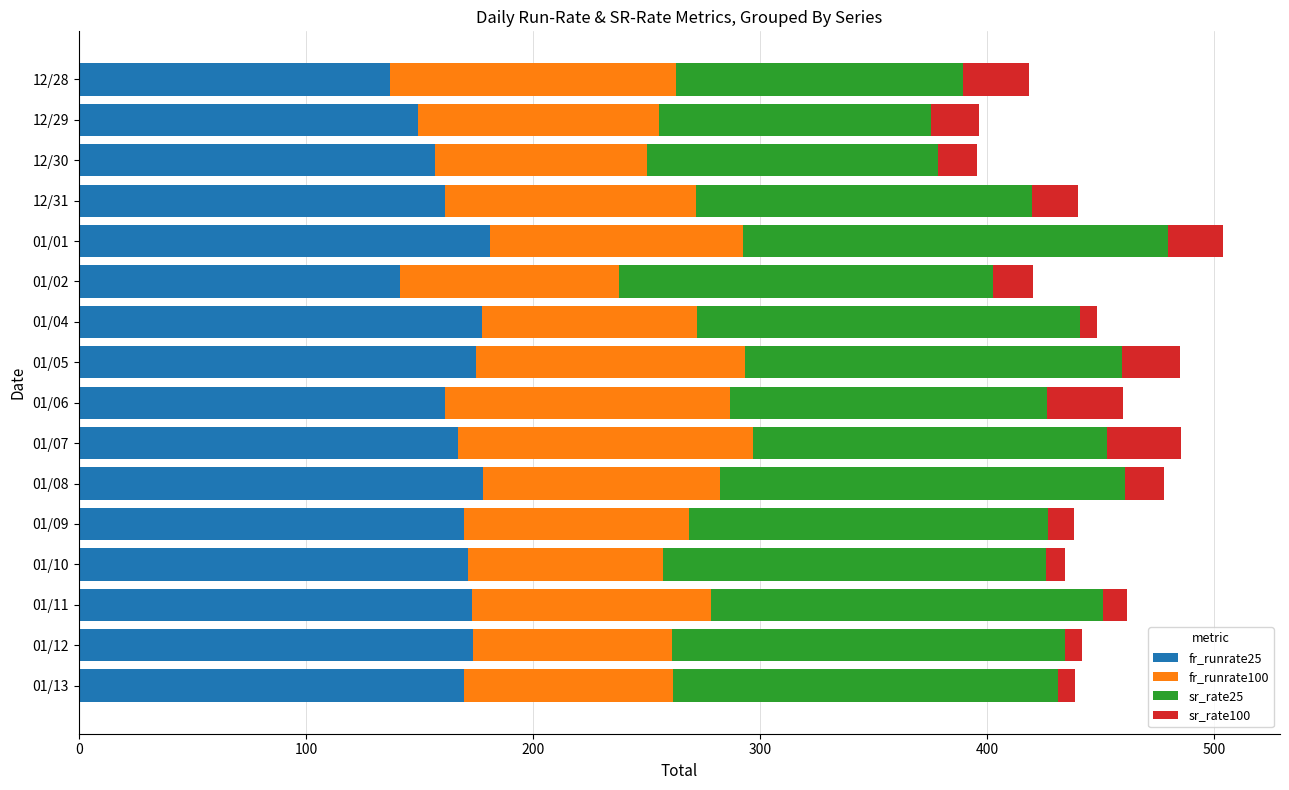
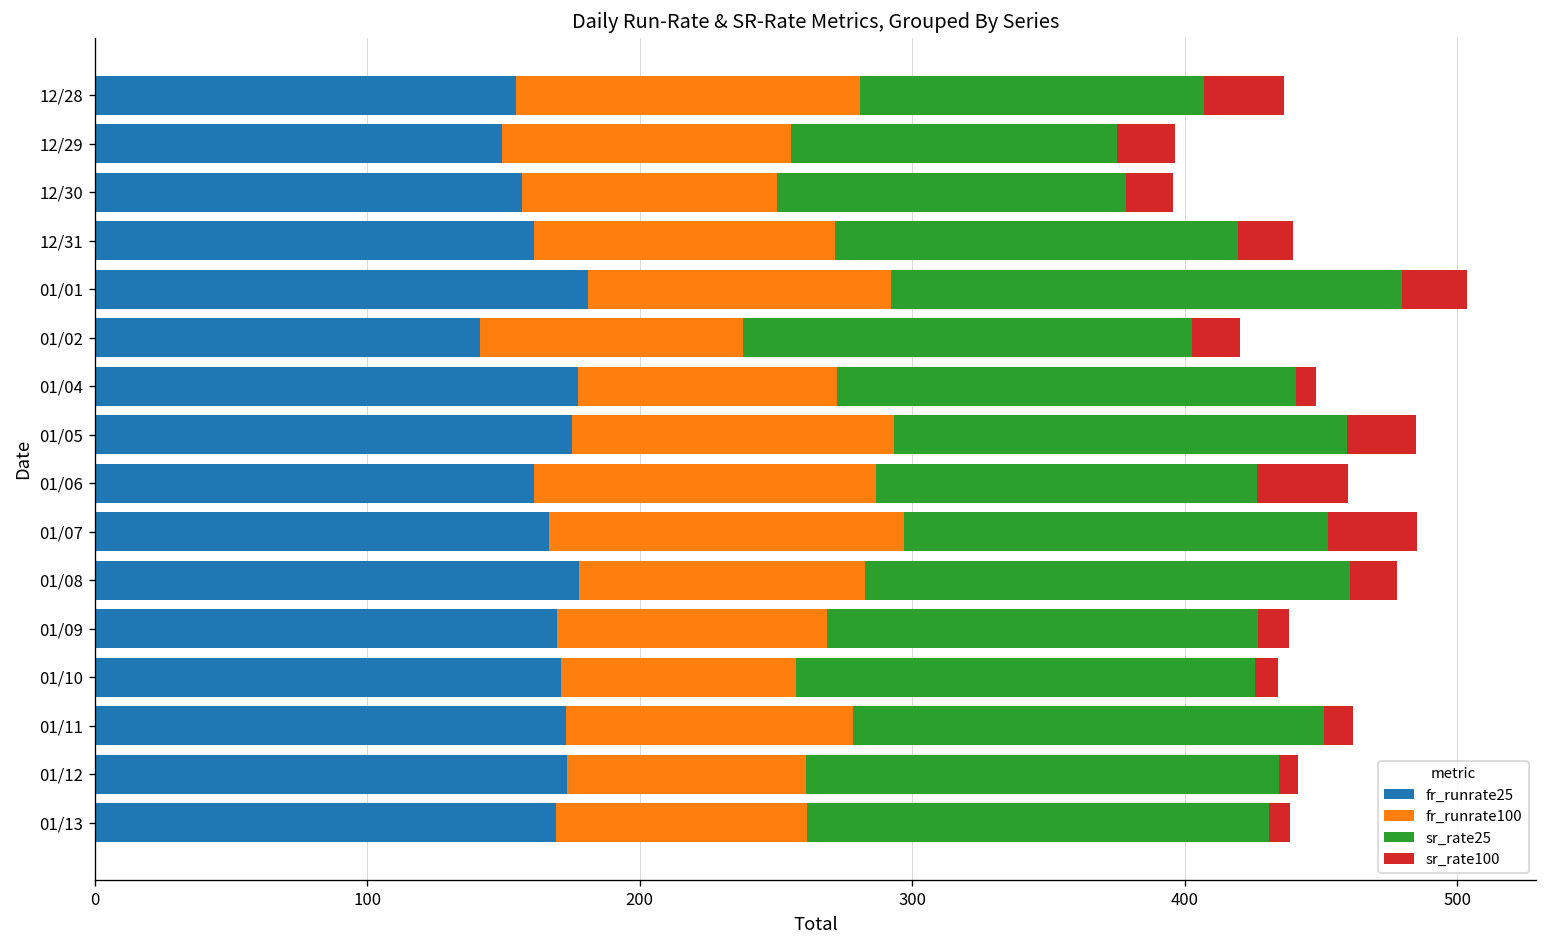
  {
    "fr_runrate25": {
-     "12/28": 137,
+     "12/28": 155,
      "12/29": 149,
      "12/30": 157,
      "12/31": 161,
      "01/01": 181,
      "01/02": 141,
      "01/04": 177,
      "01/05": 175,
      "01/06": 161,
      "01/07": 167,
      "01/08": 178,
      "01/09": 170,
      "01/10": 171,
      "01/11": 173,
      "01/12": 173,
      "01/13": 169
    },
    "fr_runrate100": {
      "12/28": 126,
      "12/29": 106,
      "12/30": 93,
      "12/31": 110,
      "01/01": 111,
      "01/02": 96,
      "01/04": 95,
      "01/05": 118,
      "01/06": 125,
      "01/07": 130,
      "01/08": 105,
      "01/09": 99,
      "01/10": 86,
      "01/11": 105,
      "01/12": 88,
      "01/13": 92
    },
    "sr_rate25": {
      "12/28": 126,
      "12/29": 120,
      "12/30": 128,
      "12/31": 148,
      "01/01": 187,
      "01/02": 165,
      "01/04": 169,
      "01/05": 166,
      "01/06": 140,
      "01/07": 156,
      "01/08": 178,
      "01/09": 158,
      "01/10": 169,
      "01/11": 173,
      "01/12": 173,
      "01/13": 169
    },
    "sr_rate100": {
      "12/28": 29,
      "12/29": 21,
      "12/30": 17,
      "12/31": 20,
      "01/01": 24,
      "01/02": 18,
      "01/04": 7,
      "01/05": 26,
      "01/06": 33,
      "01/07": 33,
      "01/08": 17,
      "01/09": 12,
      "01/10": 9,
      "01/11": 11,
      "01/12": 7,
      "01/13": 8
    }
  }
